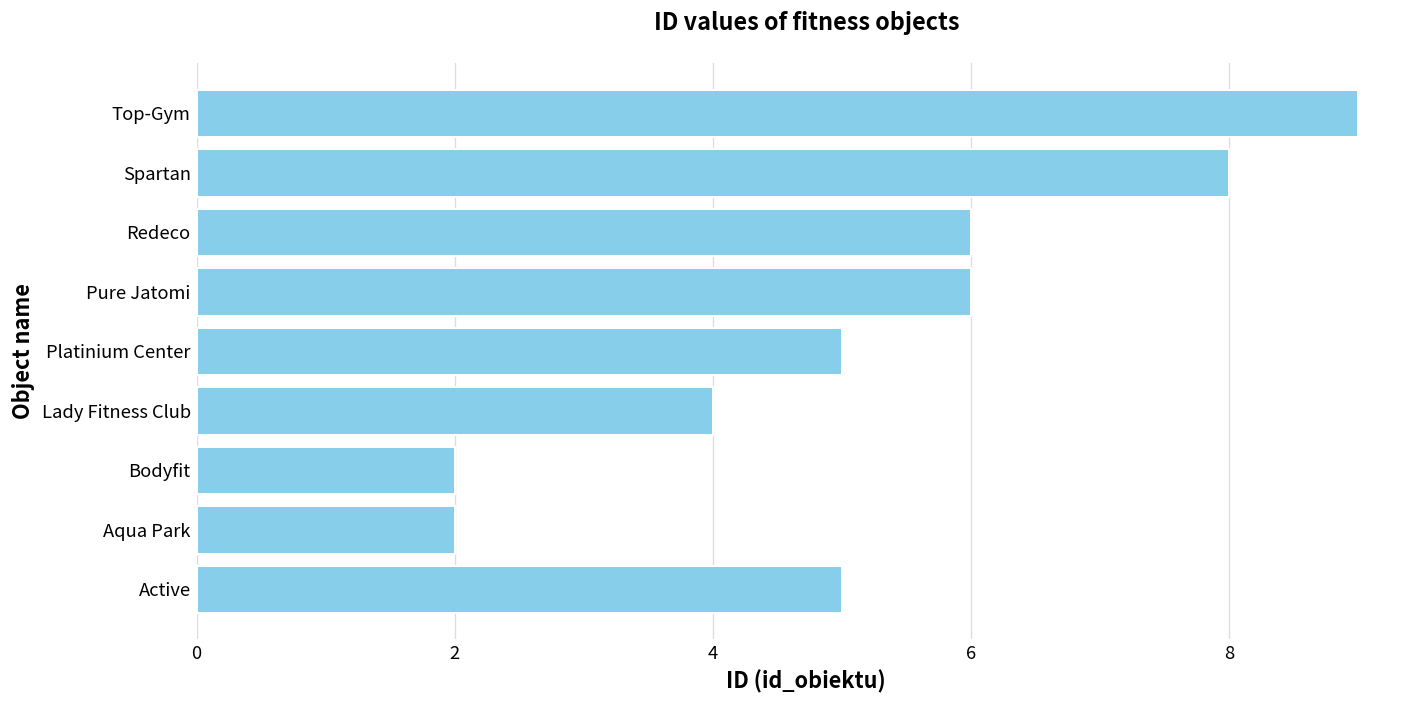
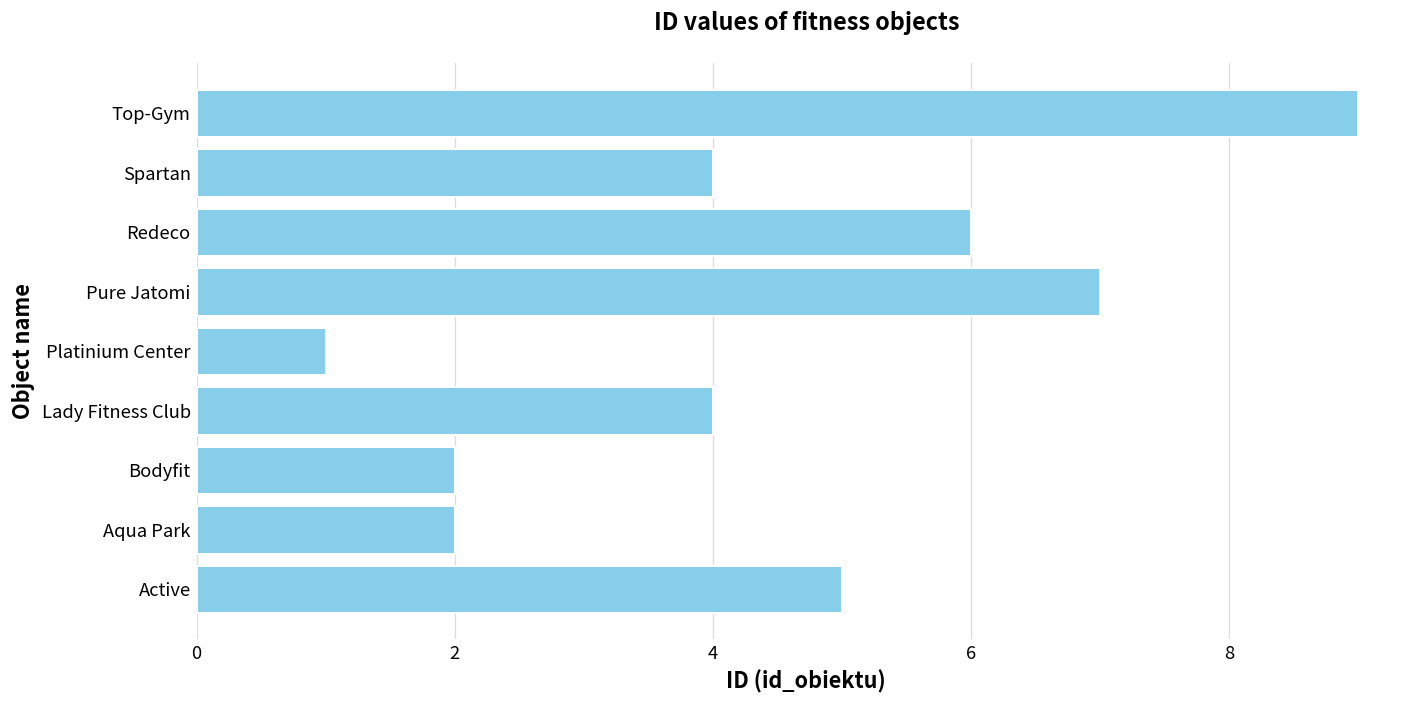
  {
    "Top-Gym": 9,
-   "Spartan": 8,
+   "Spartan": 4,
    "Redeco": 6,
-   "Pure Jatomi": 6,
-   "Platinium Center": 5,
+   "Pure Jatomi": 7,
+   "Platinium Center": 1,
    "Lady Fitness Club": 4,
    "Bodyfit": 2,
    "Aqua Park": 2,
    "Active": 5
  }
